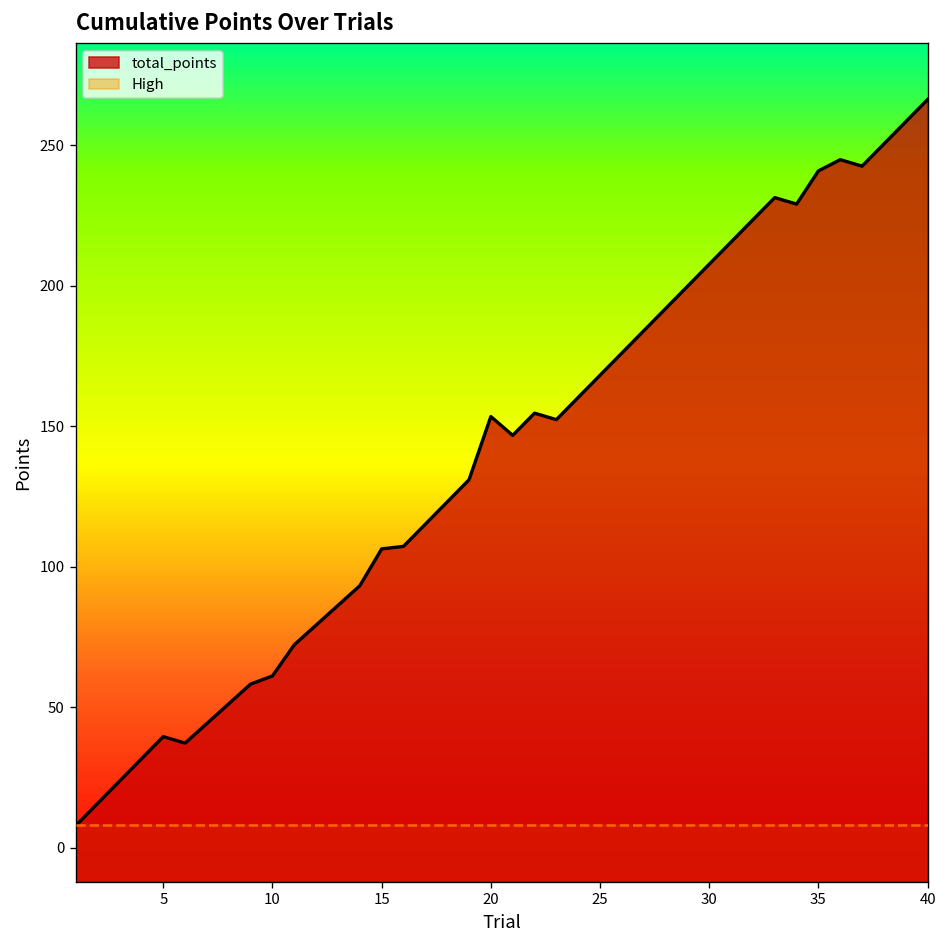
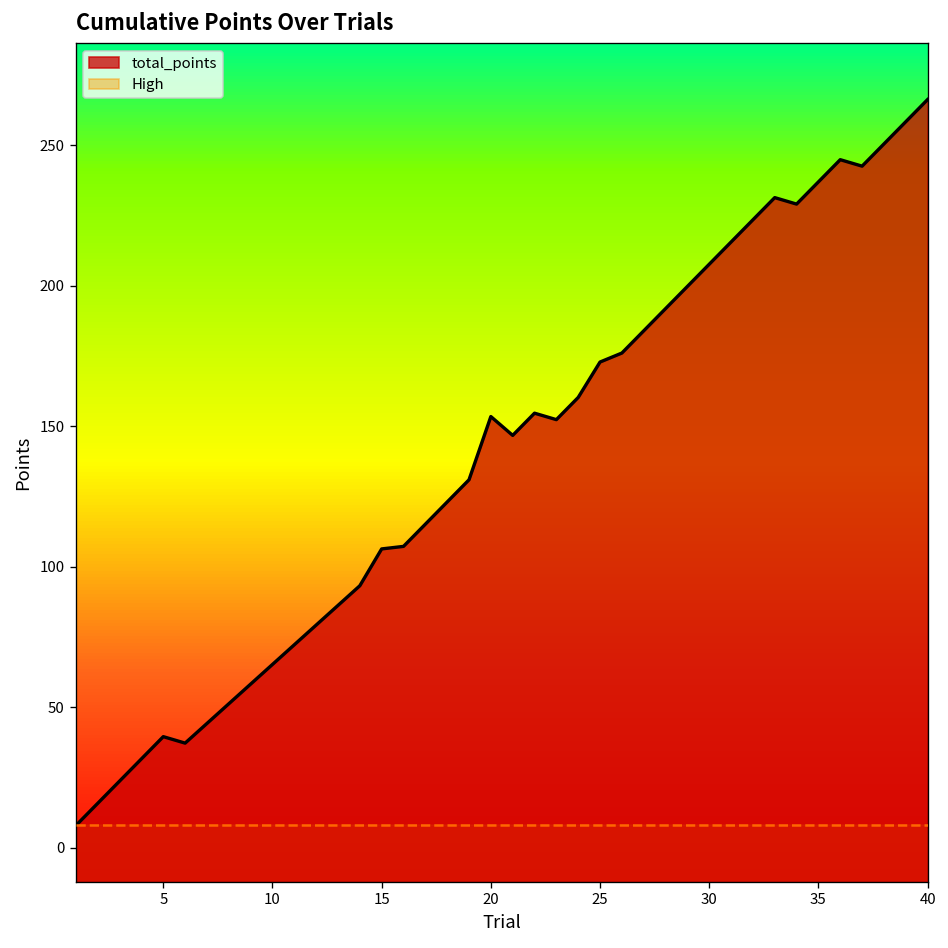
  {
    "total_points": {
      "5": 40,
-     "10": 61,
+     "10": 65,
      "15": 106,
      "20": 153,
-     "25": 168,
+     "25": 173,
      "30": 208,
-     "35": 241,
+     "35": 237,
      "40": 266
    },
    "High": {
      "5": 8,
      "10": 8,
      "15": 8,
      "20": 8,
      "25": 8,
      "30": 8,
      "35": 8,
      "40": 8
    }
  }
